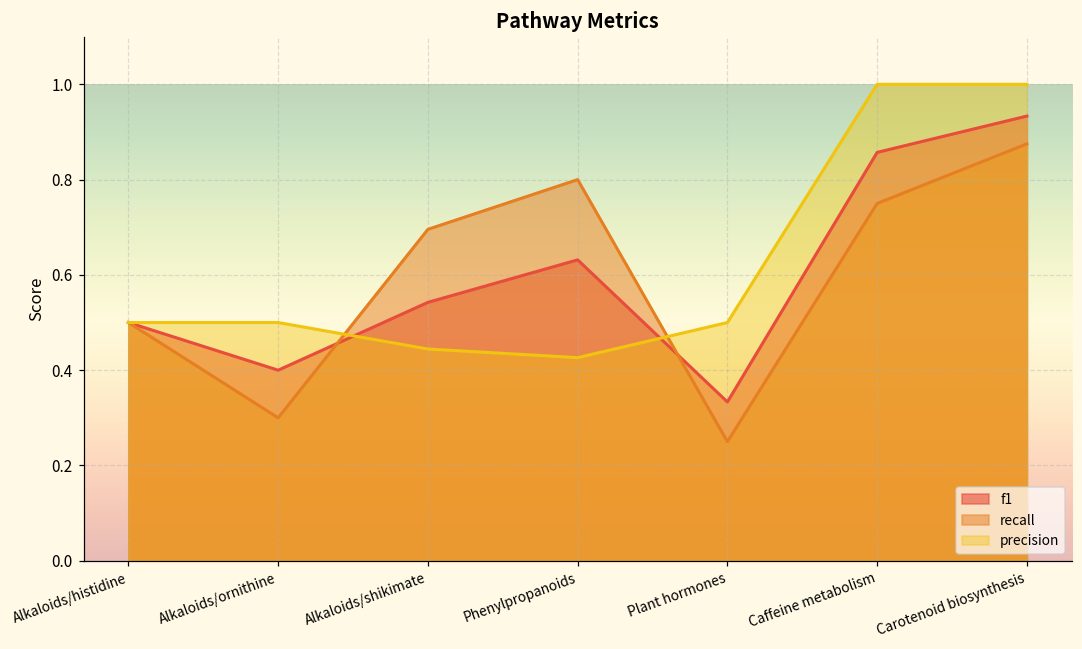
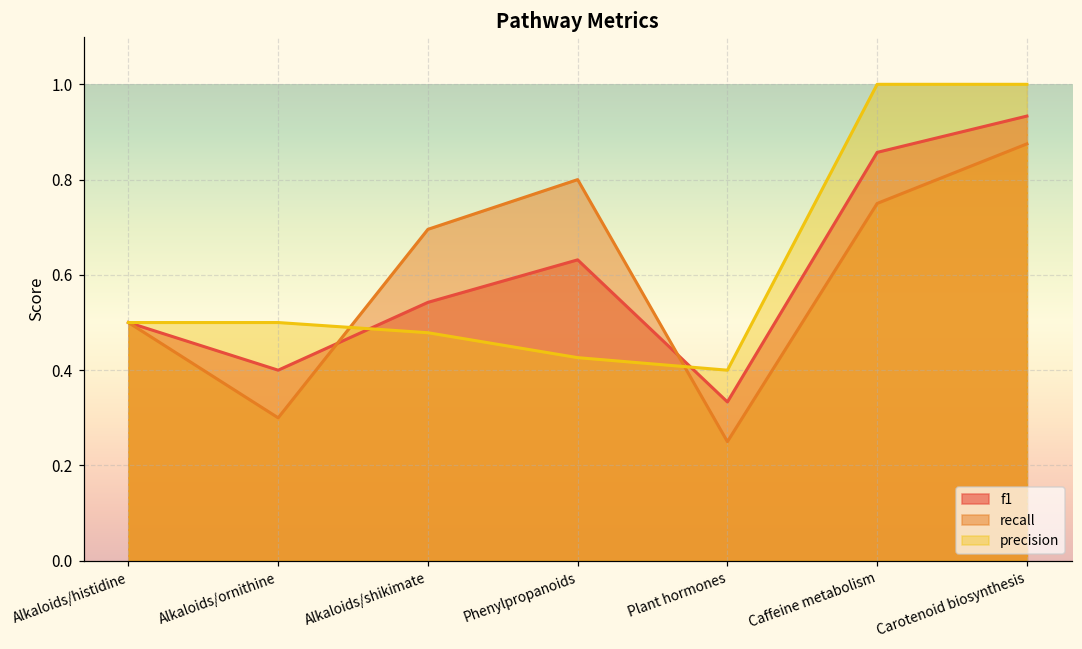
  {
    "precision": {
      "Alkaloids/ornithine": 0.50,
-     "Alkaloids/shikimate": 0.44,
+     "Alkaloids/shikimate": 0.48,
      "Phenylpropanoids": 0.43,
-     "Plant hormones": 0.5,
+     "Plant hormones": 0.4,
      "Caffeine metabolism": 1.00,
      "Carotenoid biosynthesis": 1.00
    }
  }
